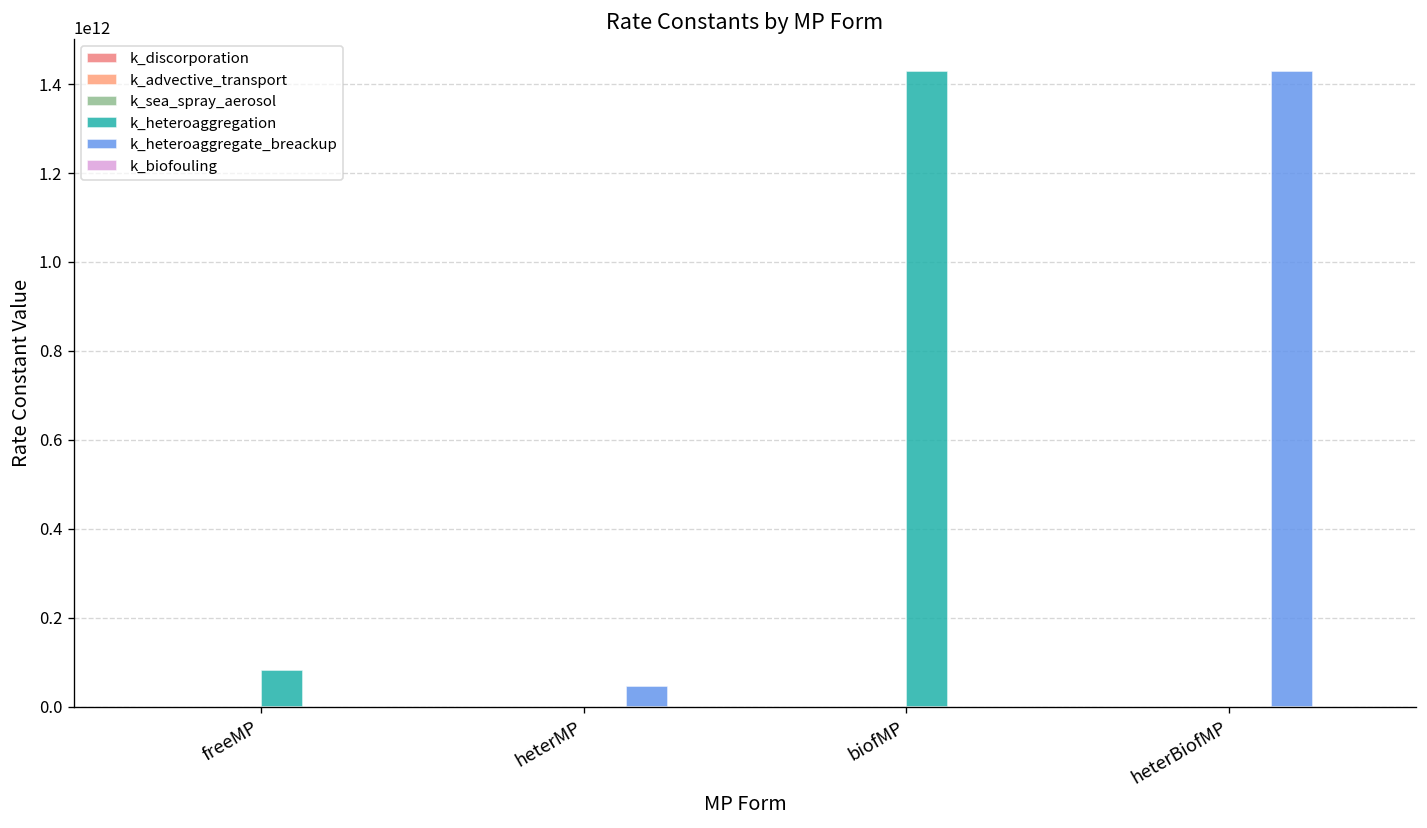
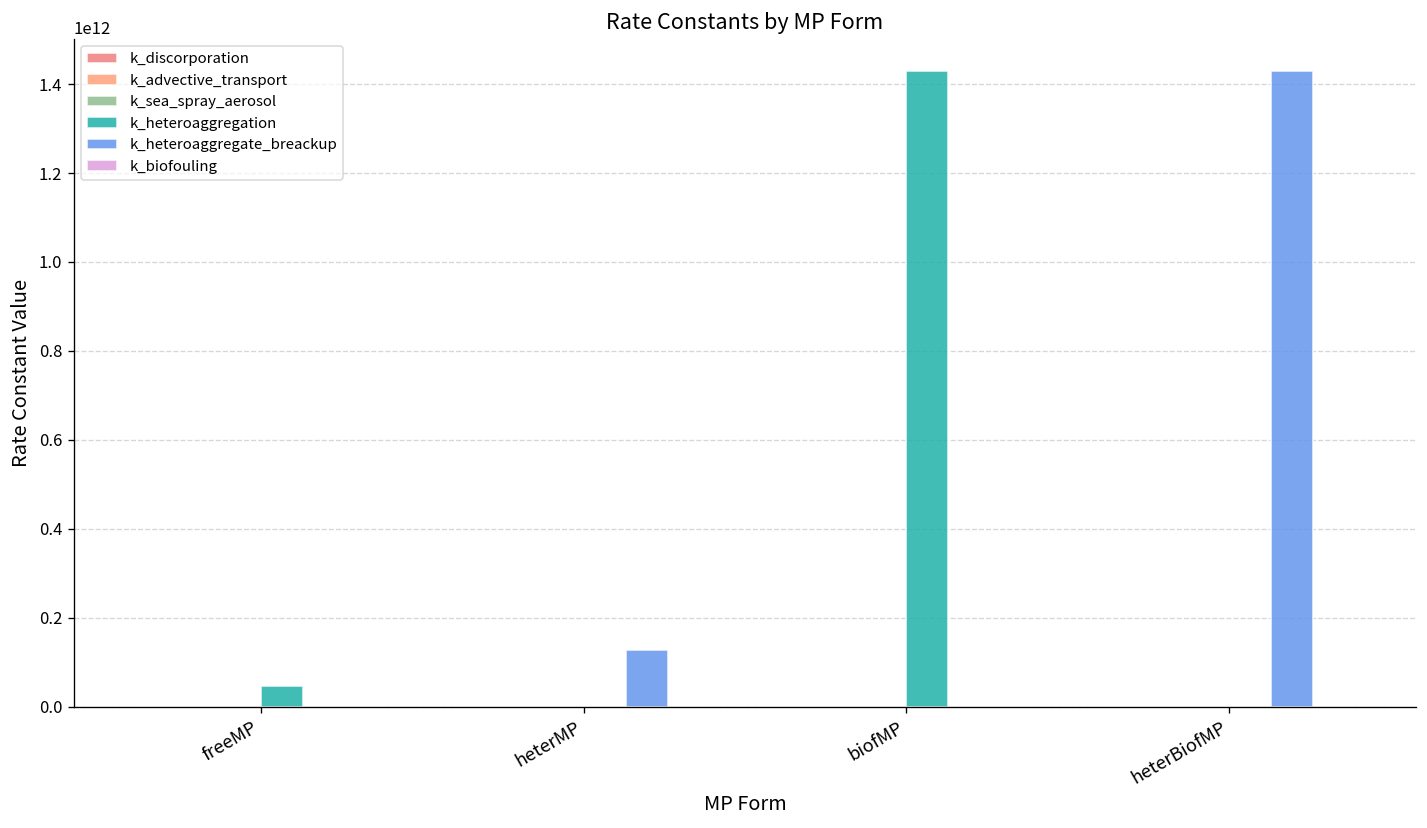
  {
    "k_heteroaggregation": {
-     "freeMP": 80000000000,
+     "freeMP": 50000000000,
      "heterMP": 0,
      "biofMP": 1430000000000,
      "heterBiofMP": 0
    },
    "k_heteroaggregate_breackup": {
      "freeMP": 0,
-     "heterMP": 50000000000,
+     "heterMP": 130000000000,
      "biofMP": 0,
      "heterBiofMP": 1430000000000
    },
    "k_biofouling": {
      "biofMP": 0,
      "heterBiofMP": 0
    }
  }
